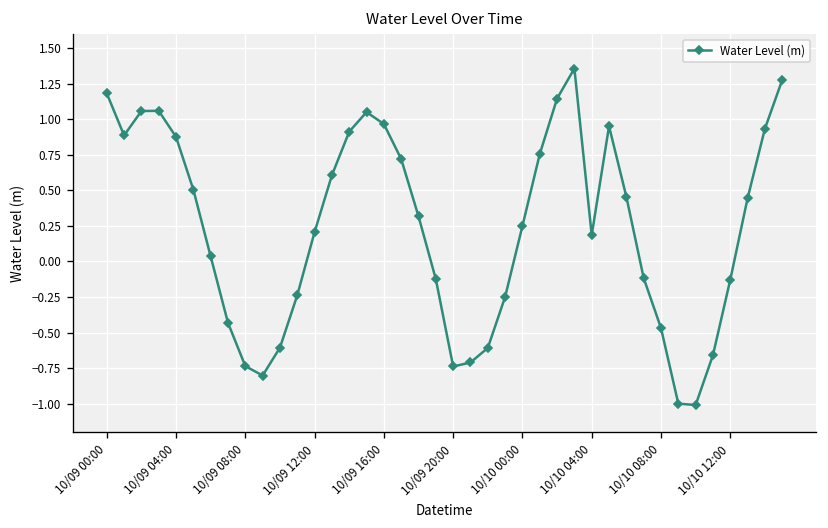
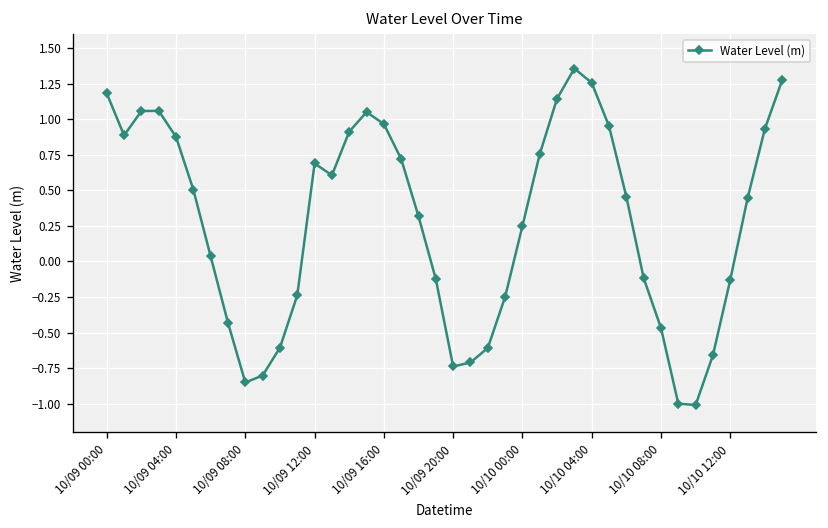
  {
    "10/09 00:00": 1.18,
    "10/09 04:00": 0.88,
-   "10/09 08:00": -0.74,
-   "10/09 12:00": 0.21,
+   "10/09 08:00": -0.85,
+   "10/09 12:00": 0.69,
    "10/09 16:00": 0.97,
    "10/09 20:00": -0.74,
    "10/10 00:00": 0.25,
-   "10/10 04:00": 0.19,
+   "10/10 04:00": 1.26,
    "10/10 08:00": -0.47,
    "10/10 12:00": -0.13
  }
